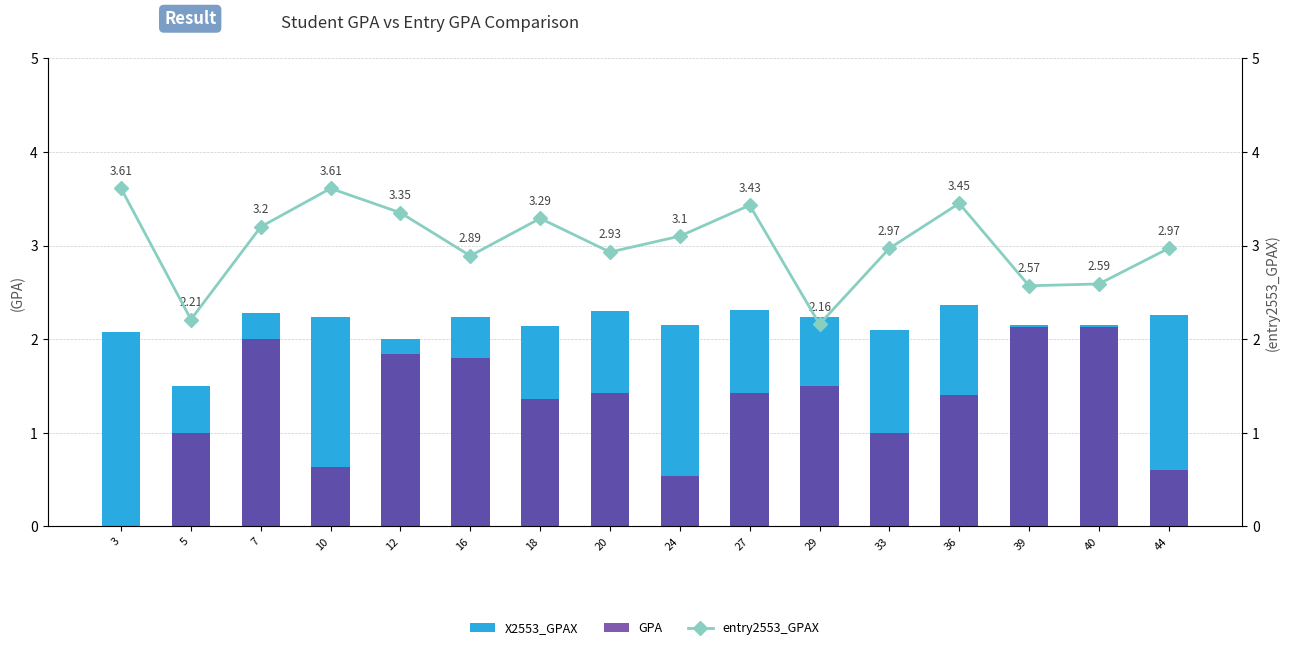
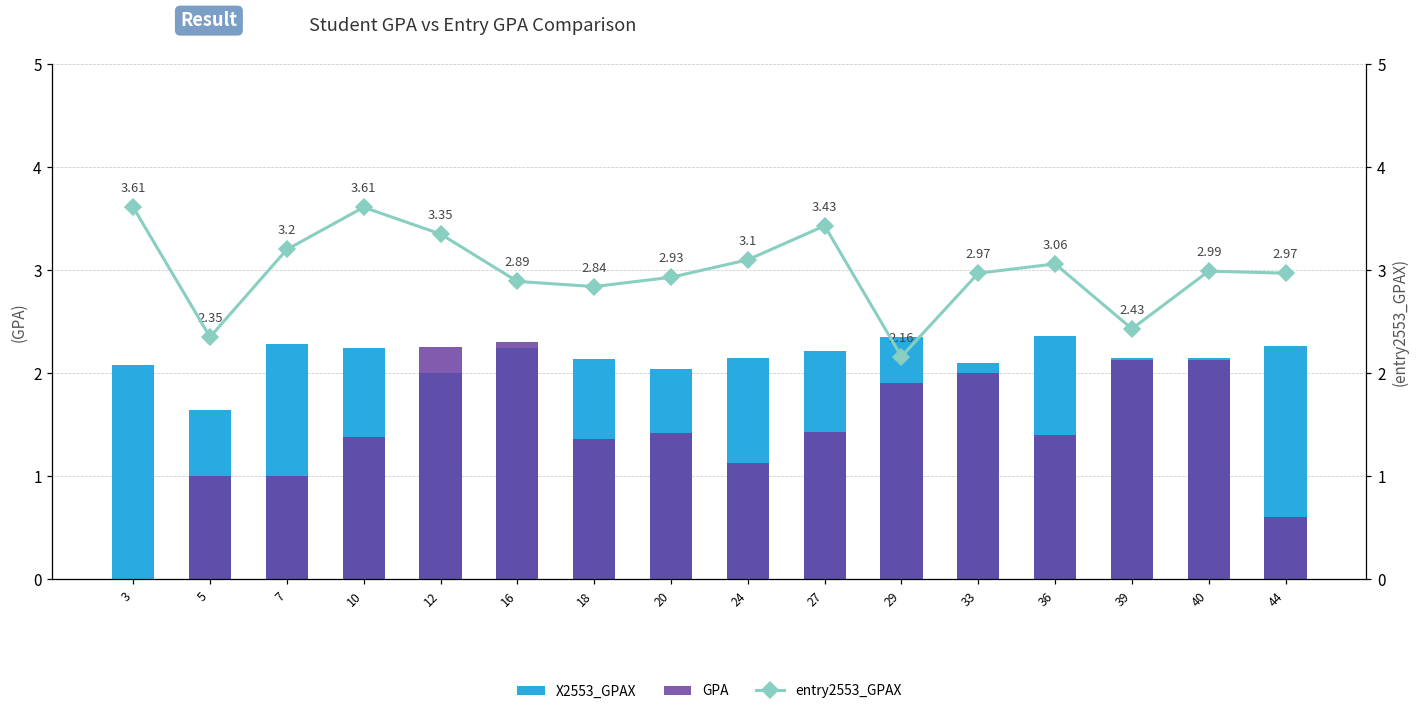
  {
    "X2553_GPAX": {
      "3": 2.1,
-     "5": 1.5,
+     "5": 1.6,
      "7": 2.3,
      "10": 2.2,
      "18": 2.1,
-     "20": 2.3,
+     "20": 2.0,
      "24": 2.2,
-     "27": 2.3,
-     "29": 2.2,
+     "27": 2.2,
+     "29": 2.4,
      "33": 2.1,
      "36": 2.4,
      "39": 2.2,
      "40": 2.2,
      "44": 2.3
    },
    "GPA": {
      "3": 0.0,
-     "7": 2,
-     "10": 0.6,
-     "12": 1.8,
-     "16": 1.8,
-     "24": 0.5,
-     "29": 1.5,
-     "33": 1,
+     "7": 1,
+     "10": 1.4,
+     "12": 2.3,
+     "16": 2.3,
+     "24": 1.1,
+     "29": 1.9,
+     "33": 2,
      "39": 2.1,
      "40": 2.1
    },
    "entry2553_GPAX": {
      "3": 3.61,
-     "5": 2.21,
+     "5": 2.35,
      "7": 3.2,
      "10": 3.61,
      "12": 3.35,
      "16": 2.89,
-     "18": 3.29,
+     "18": 2.84,
      "20": 2.93,
      "24": 3.1,
      "27": 3.43,
      "29": 2.16,
      "33": 2.97,
-     "36": 3.45,
-     "39": 2.57,
-     "40": 2.59,
+     "36": 3.06,
+     "39": 2.43,
+     "40": 2.99,
      "44": 2.97
    }
  }
